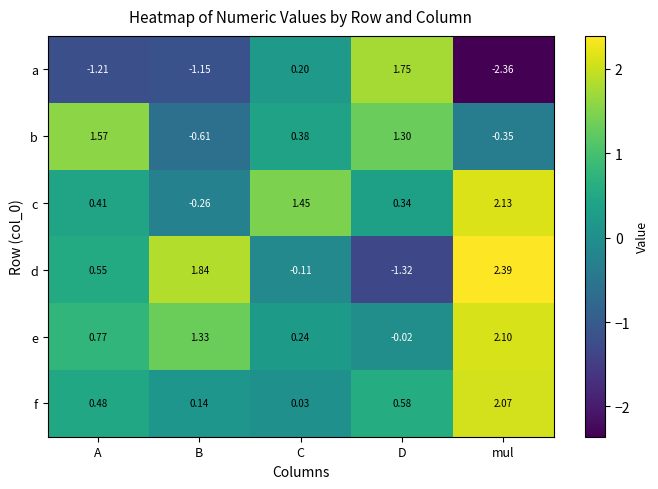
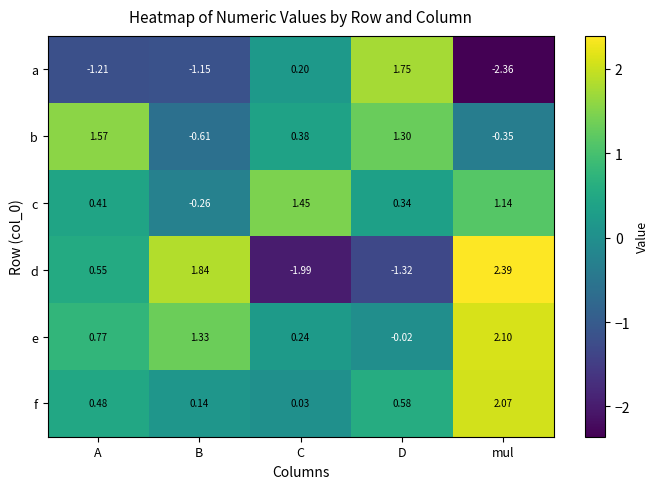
  {
    "a": {
      "A": -1.21,
      "B": -1.15,
      "C": 0.20,
      "D": 1.75,
      "mul": -2.36
    },
    "b": {
      "A": 1.57,
      "B": -0.61,
      "C": 0.38,
      "D": 1.30,
      "mul": -0.35
    },
    "c": {
      "A": 0.41,
      "B": -0.26,
      "C": 1.45,
      "D": 0.34,
-     "mul": 2.13
+     "mul": 1.14
    },
    "d": {
      "A": 0.55,
      "B": 1.84,
-     "C": -0.11,
+     "C": -1.99,
      "D": -1.32,
      "mul": 2.39
    },
    "e": {
      "A": 0.77,
      "B": 1.33,
      "C": 0.24,
      "D": -0.02,
      "mul": 2.10
    },
    "f": {
      "A": 0.48,
      "B": 0.14,
      "C": 0.03,
      "D": 0.58,
      "mul": 2.07
    }
  }
